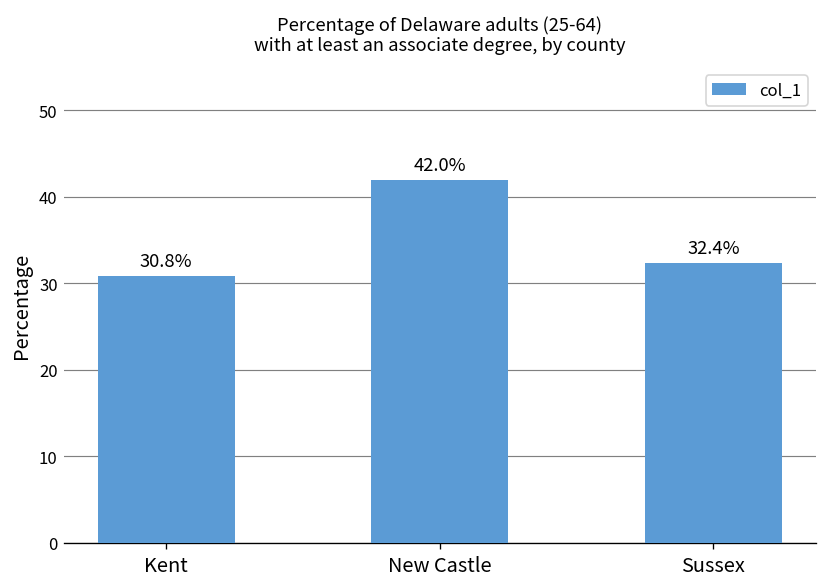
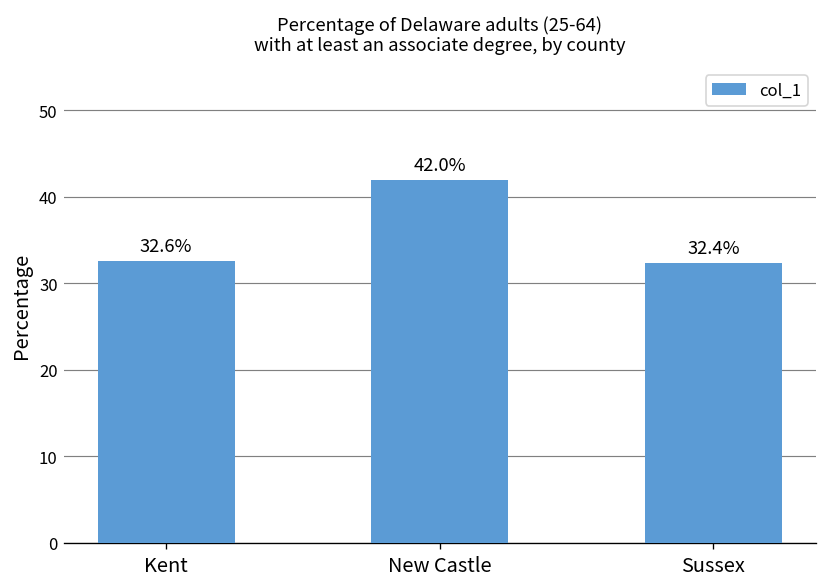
  {
-   "Kent": "30.8%",
+   "Kent": "32.6%",
    "New Castle": "42.0%",
    "Sussex": "32.4%"
  }
